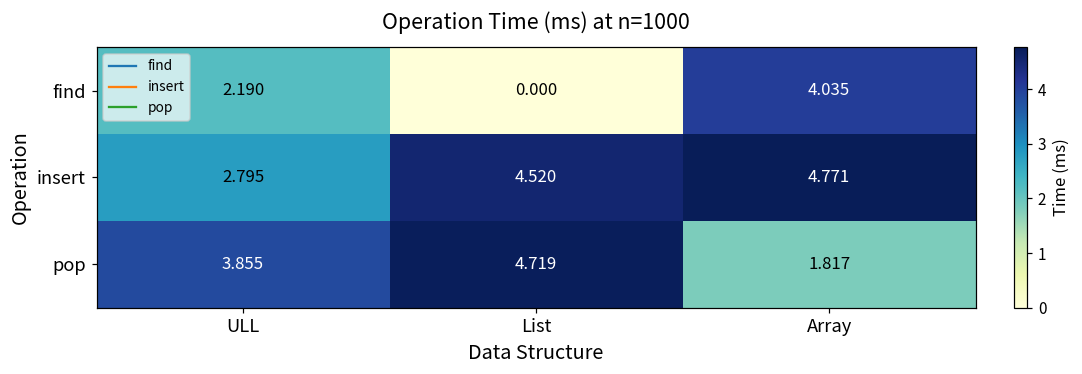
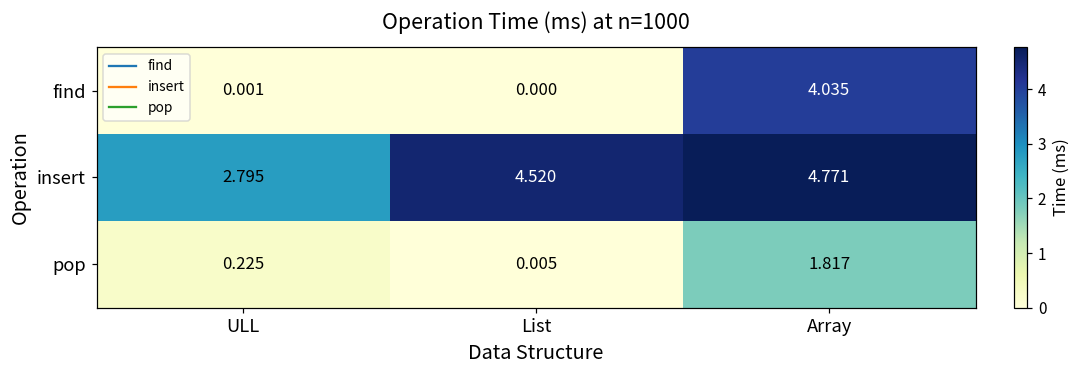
  {
    "find": {
-     "ULL": 2.190,
+     "ULL": 0.001,
      "List": 0.000,
      "Array": 4.035
    },
    "insert": {
      "ULL": 2.795,
      "List": 4.520,
      "Array": 4.771
    },
    "pop": {
-     "ULL": 3.855,
-     "List": 4.719,
+     "ULL": 0.225,
+     "List": 0.005,
      "Array": 1.817
    }
  }
